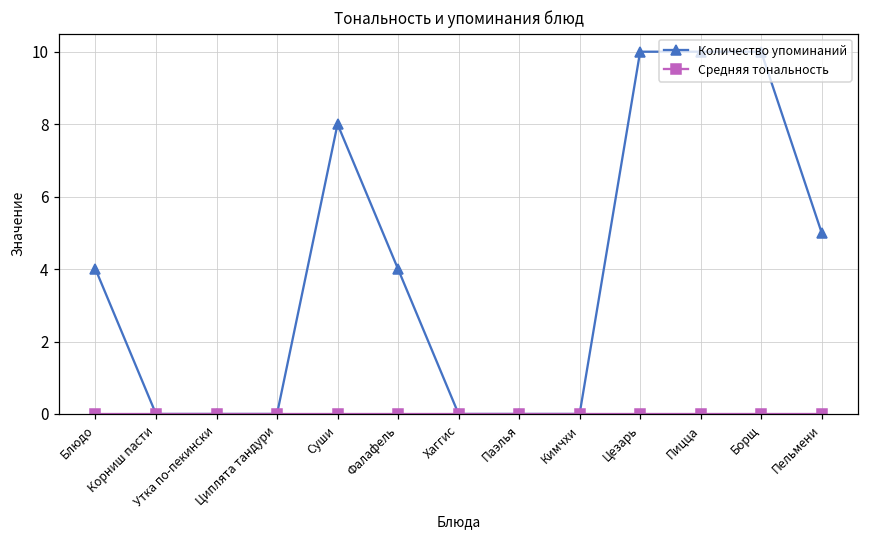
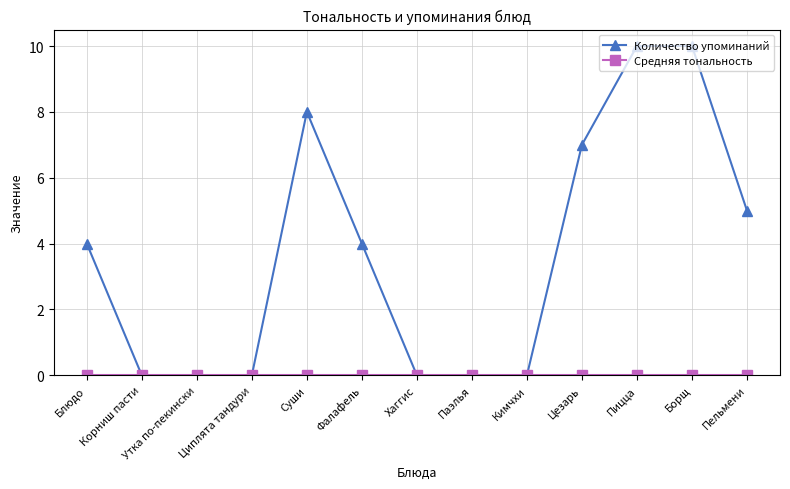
  {
    "Количество упоминаний": {
      "Блюдо": 4,
      "Суши": 8,
      "Фалафель": 4,
-     "Цезарь": 10,
+     "Цезарь": 7,
      "Пельмени": 5
    },
    "Средняя тональность": {
      "Блюдо": 0,
      "Суши": 0,
      "Фалафель": 0,
      "Цезарь": 0,
      "Пицца": 0,
      "Борщ": 0,
      "Пельмени": 0
    }
  }
